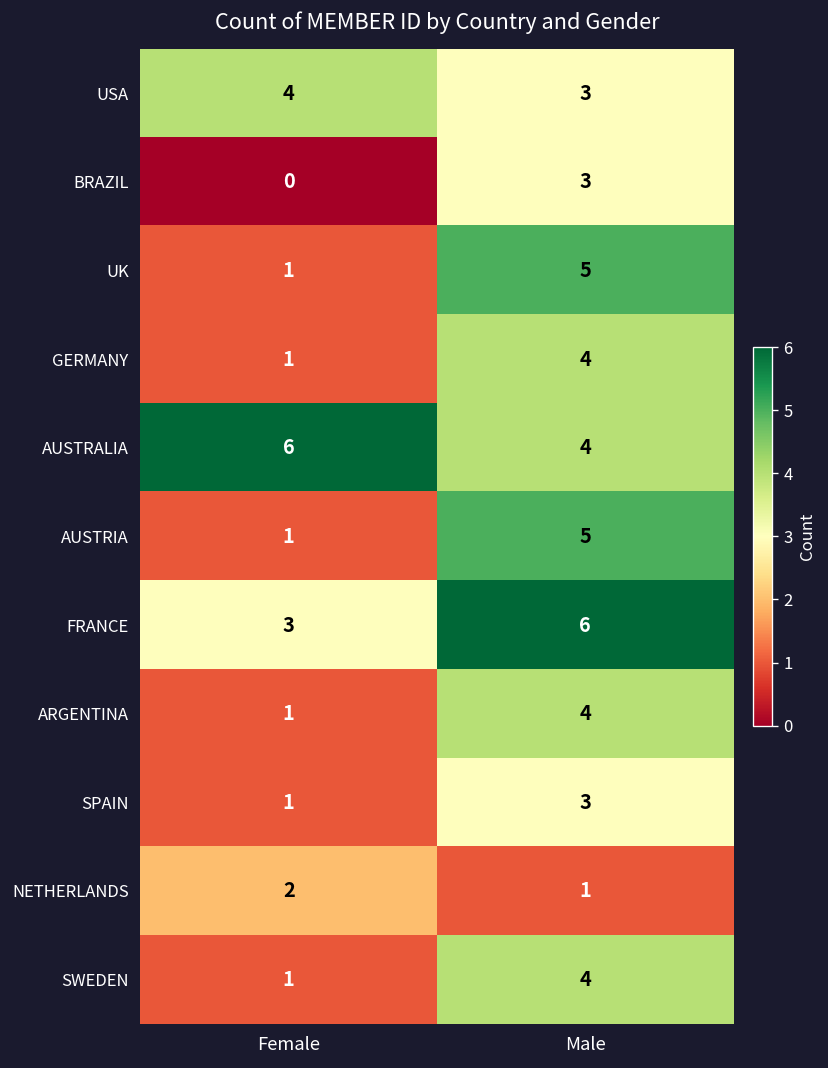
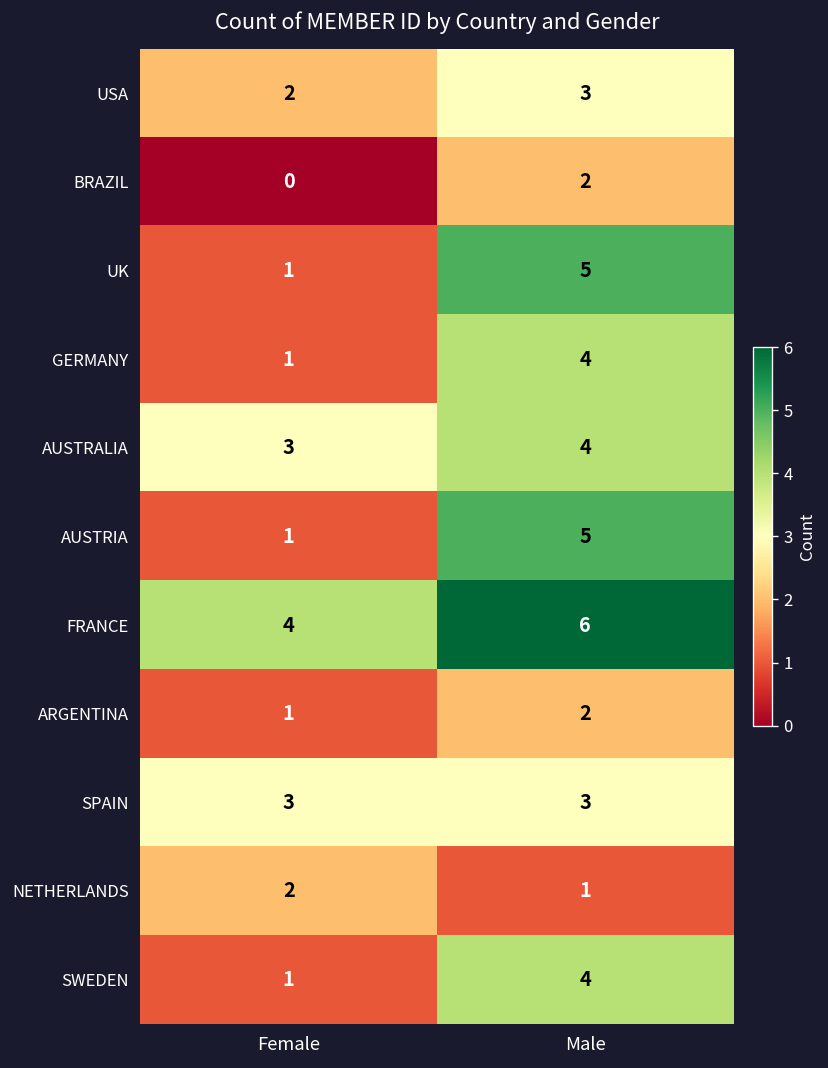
  {
    "USA": {
-     "Female": 4,
+     "Female": 2,
      "Male": 3
    },
    "BRAZIL": {
      "Female": 0,
-     "Male": 3
+     "Male": 2
    },
    "UK": {
      "Female": 1,
      "Male": 5
    },
    "GERMANY": {
      "Female": 1,
      "Male": 4
    },
    "AUSTRALIA": {
-     "Female": 6,
+     "Female": 3,
      "Male": 4
    },
    "AUSTRIA": {
      "Female": 1,
      "Male": 5
    },
    "FRANCE": {
-     "Female": 3,
+     "Female": 4,
      "Male": 6
    },
    "ARGENTINA": {
      "Female": 1,
-     "Male": 4
+     "Male": 2
    },
    "SPAIN": {
-     "Female": 1,
+     "Female": 3,
      "Male": 3
    },
    "NETHERLANDS": {
      "Female": 2,
      "Male": 1
    },
    "SWEDEN": {
      "Female": 1,
      "Male": 4
    }
  }
